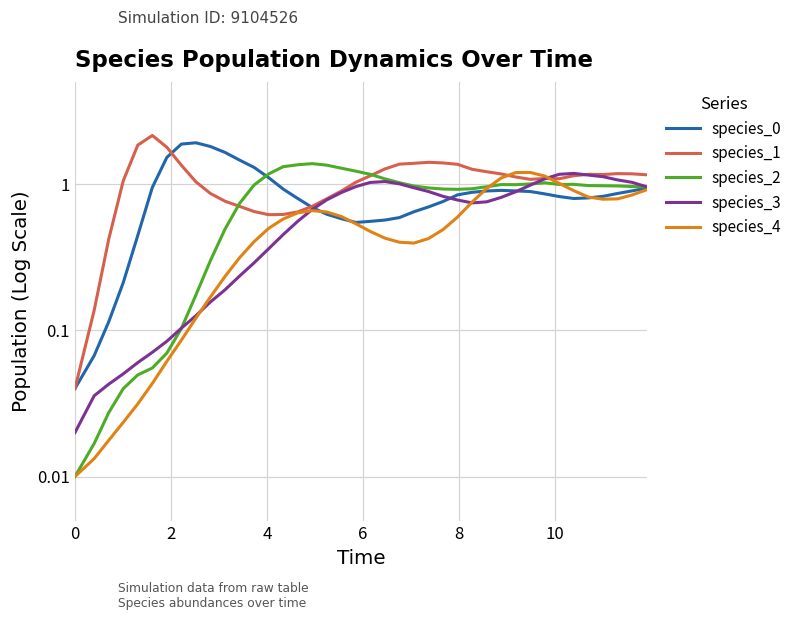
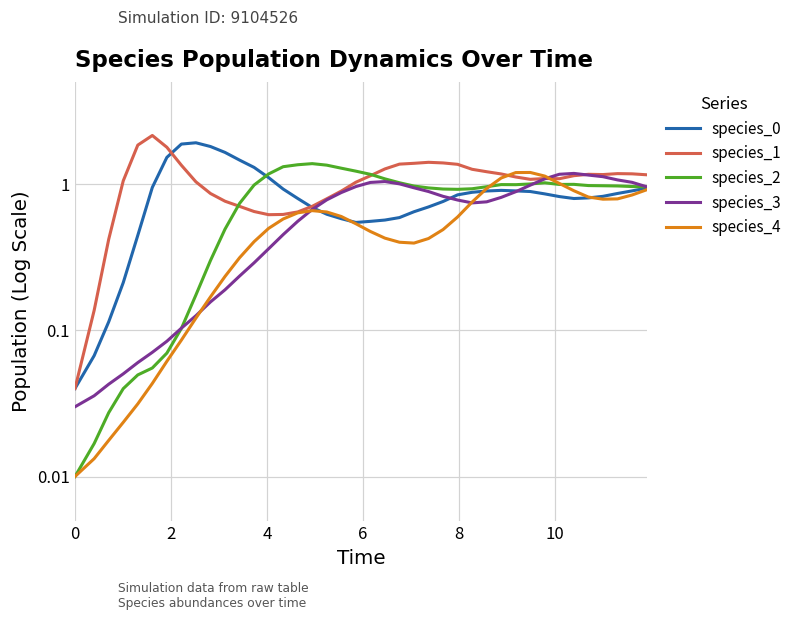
  {
    "species_3": {
-     "0": 0.02
+     "0": 0.03
    }
  }
